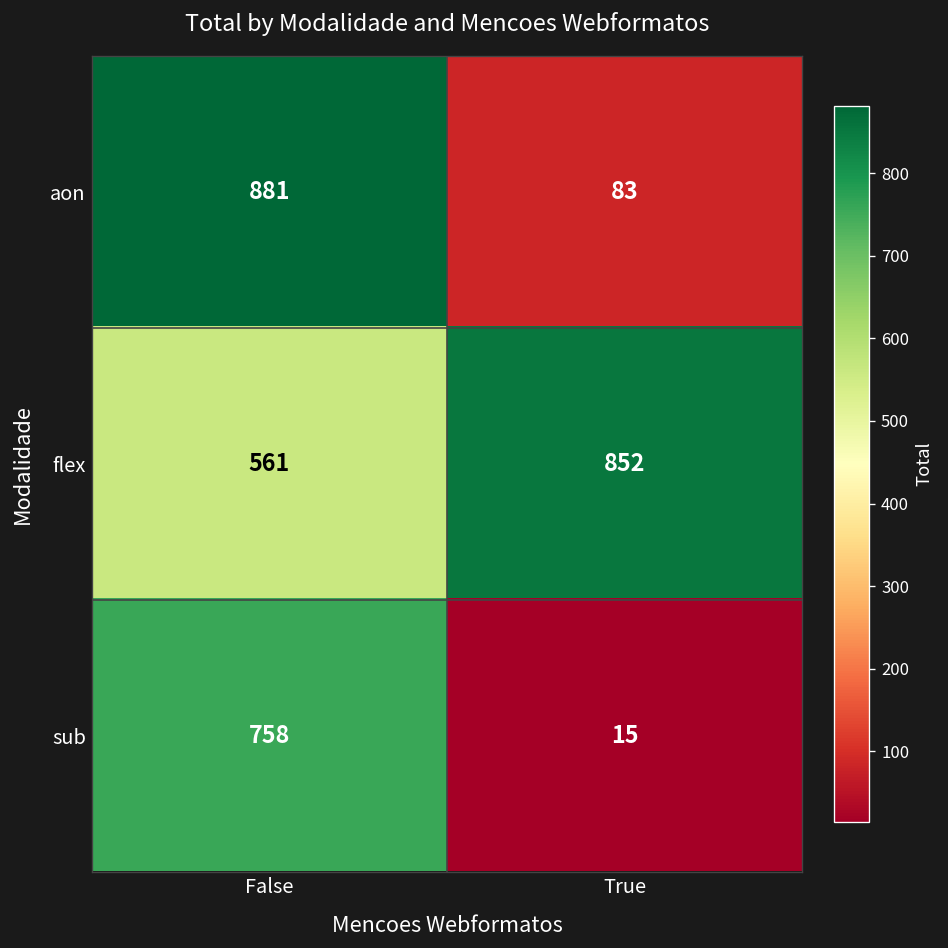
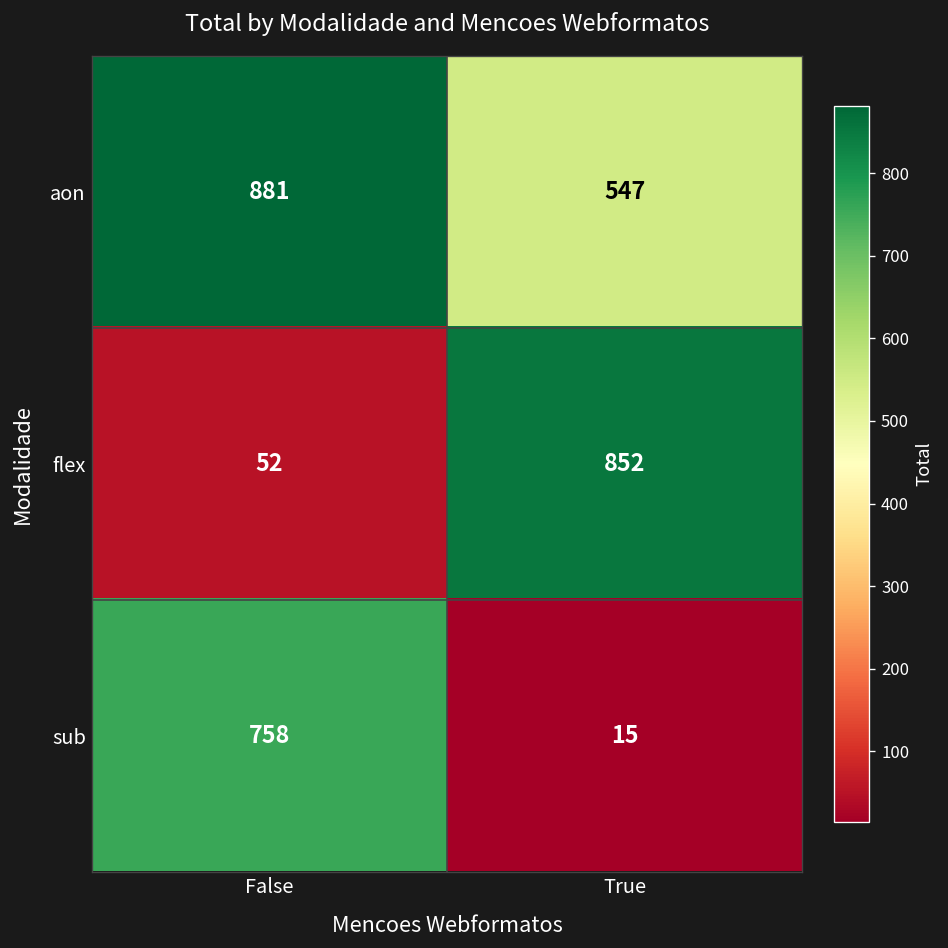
  {
    "aon": {
      "False": 881,
-     "True": 83
+     "True": 547
    },
    "flex": {
-     "False": 561,
+     "False": 52,
      "True": 852
    },
    "sub": {
      "False": 758,
      "True": 15
    }
  }
